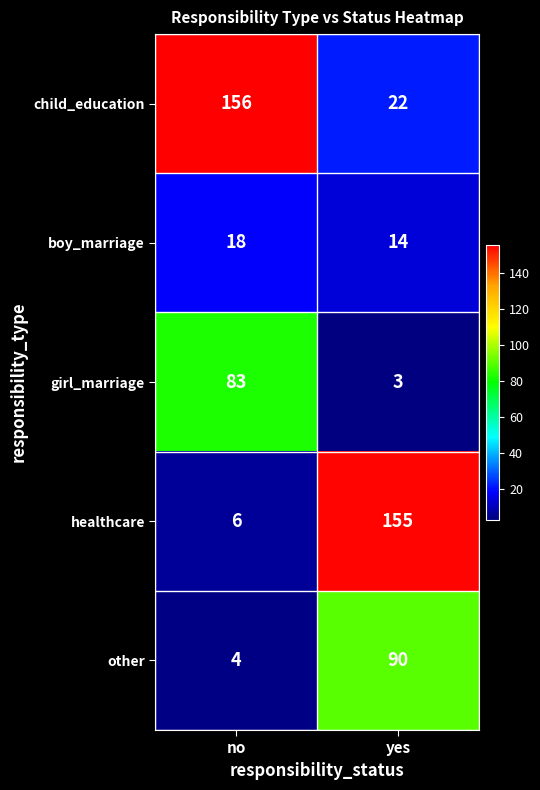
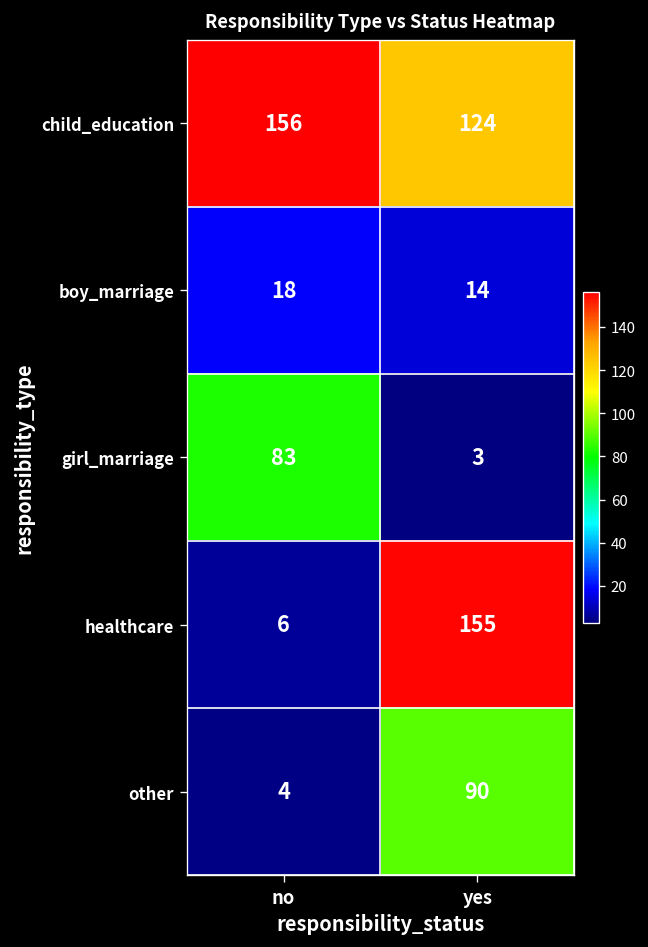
  {
    "child_education": {
      "no": 156,
-     "yes": 22
+     "yes": 124
    },
    "boy_marriage": {
      "no": 18,
      "yes": 14
    },
    "girl_marriage": {
      "no": 83,
      "yes": 3
    },
    "healthcare": {
      "no": 6,
      "yes": 155
    },
    "other": {
      "no": 4,
      "yes": 90
    }
  }
